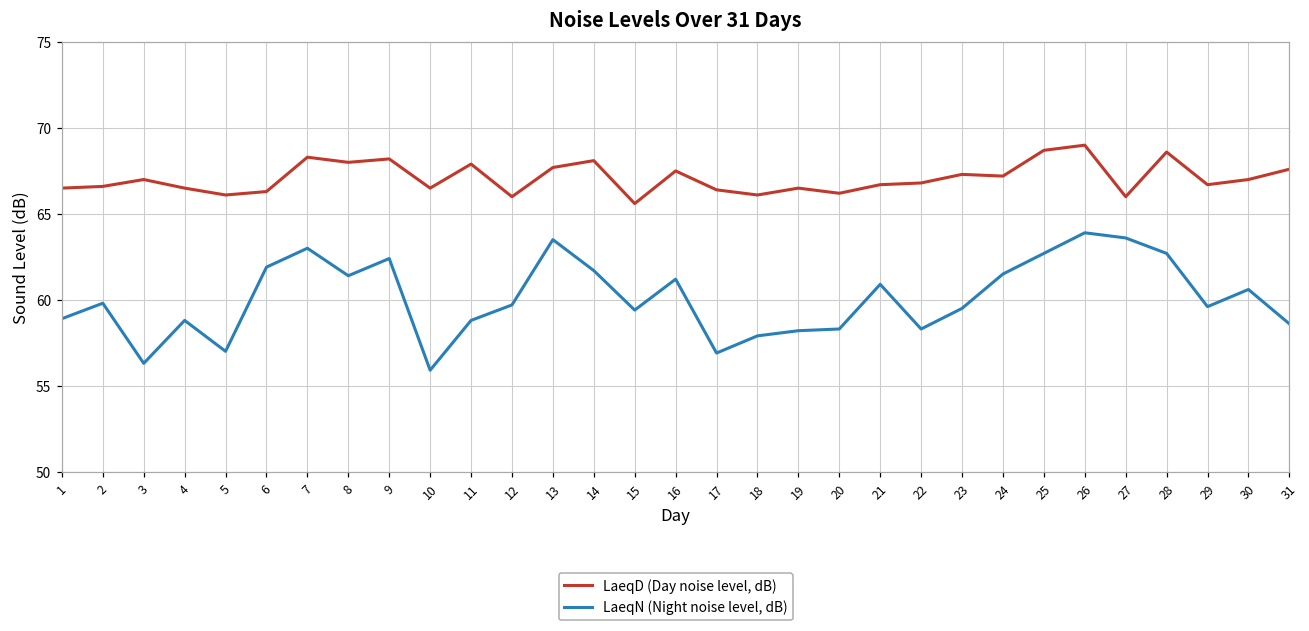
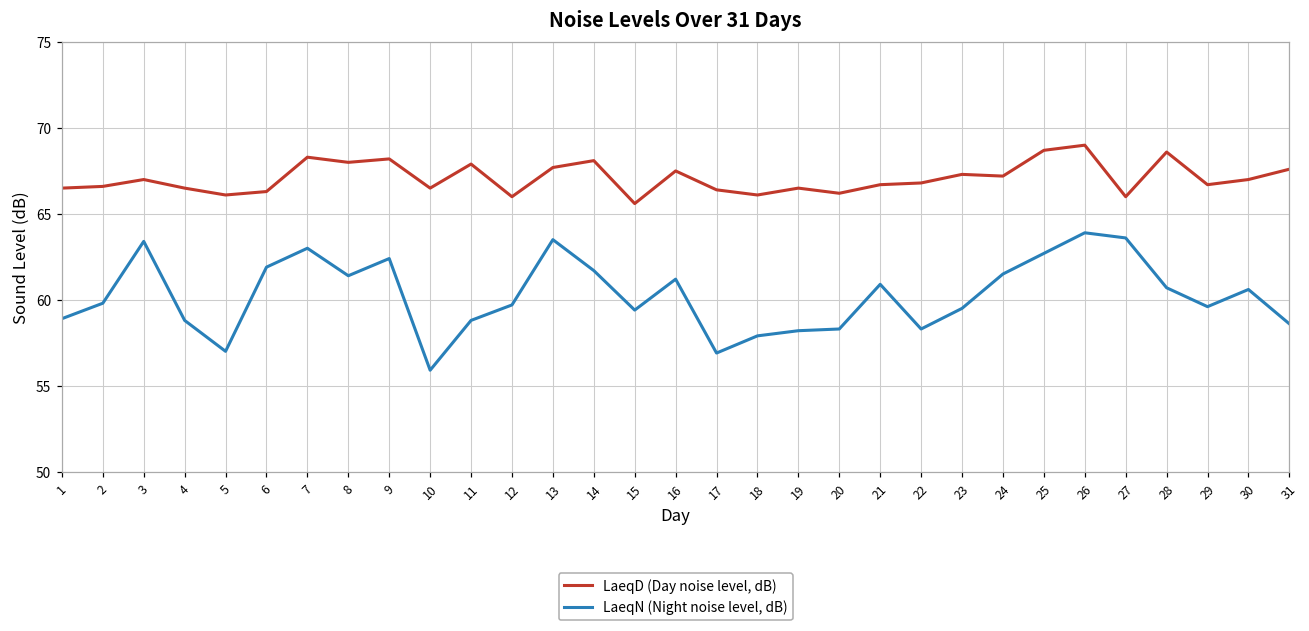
  {
    "LaeqD (Day noise level, dB)": {
      "1": 66.5,
      "2": 66.6,
      "3": 67.0,
      "4": 66.5,
      "5": 66.1,
      "6": 66.3,
      "7": 68.3,
      "8": 68.0,
      "9": 68.2,
      "10": 66.5,
      "11": 67.9,
      "12": 66.0,
      "13": 67.7,
      "14": 68.1,
      "15": 65.6,
      "16": 67.5,
      "17": 66.4,
      "18": 66.1,
      "19": 66.5,
      "20": 66.2,
      "21": 66.7,
      "22": 66.8,
      "23": 67.3,
      "24": 67.2,
      "25": 68.7,
      "26": 69.0,
      "27": 66.0,
      "28": 68.6,
      "29": 66.7,
      "30": 67.0,
      "31": 67.6
    },
    "LaeqN (Night noise level, dB)": {
      "1": 58.9,
      "2": 59.8,
-     "3": 56.3,
+     "3": 63.4,
      "4": 58.8,
      "5": 57.0,
      "6": 61.9,
      "7": 63.0,
      "8": 61.4,
      "9": 62.4,
      "10": 55.9,
      "11": 58.8,
      "12": 59.7,
      "13": 63.5,
      "14": 61.7,
      "15": 59.4,
      "16": 61.2,
      "17": 56.9,
      "18": 57.9,
      "19": 58.2,
      "20": 58.3,
      "21": 60.9,
      "22": 58.3,
      "23": 59.5,
      "24": 61.5,
      "25": 62.7,
      "26": 63.9,
      "27": 63.6,
-     "28": 62.7,
+     "28": 60.7,
      "29": 59.6,
      "30": 60.6,
      "31": 58.6
    }
  }
